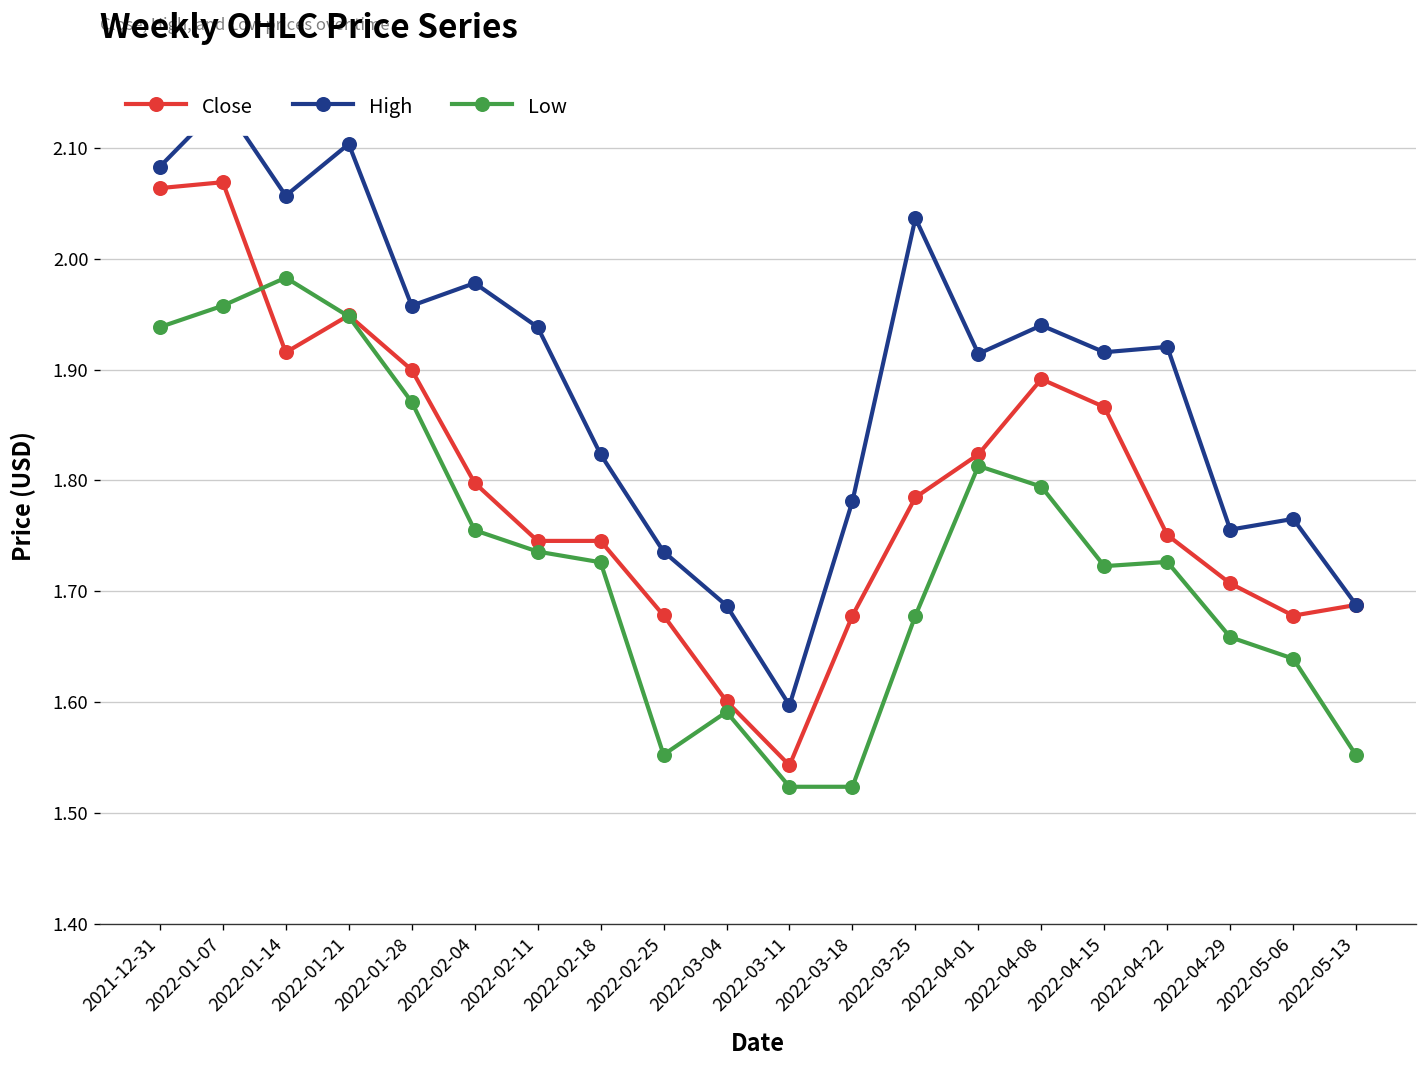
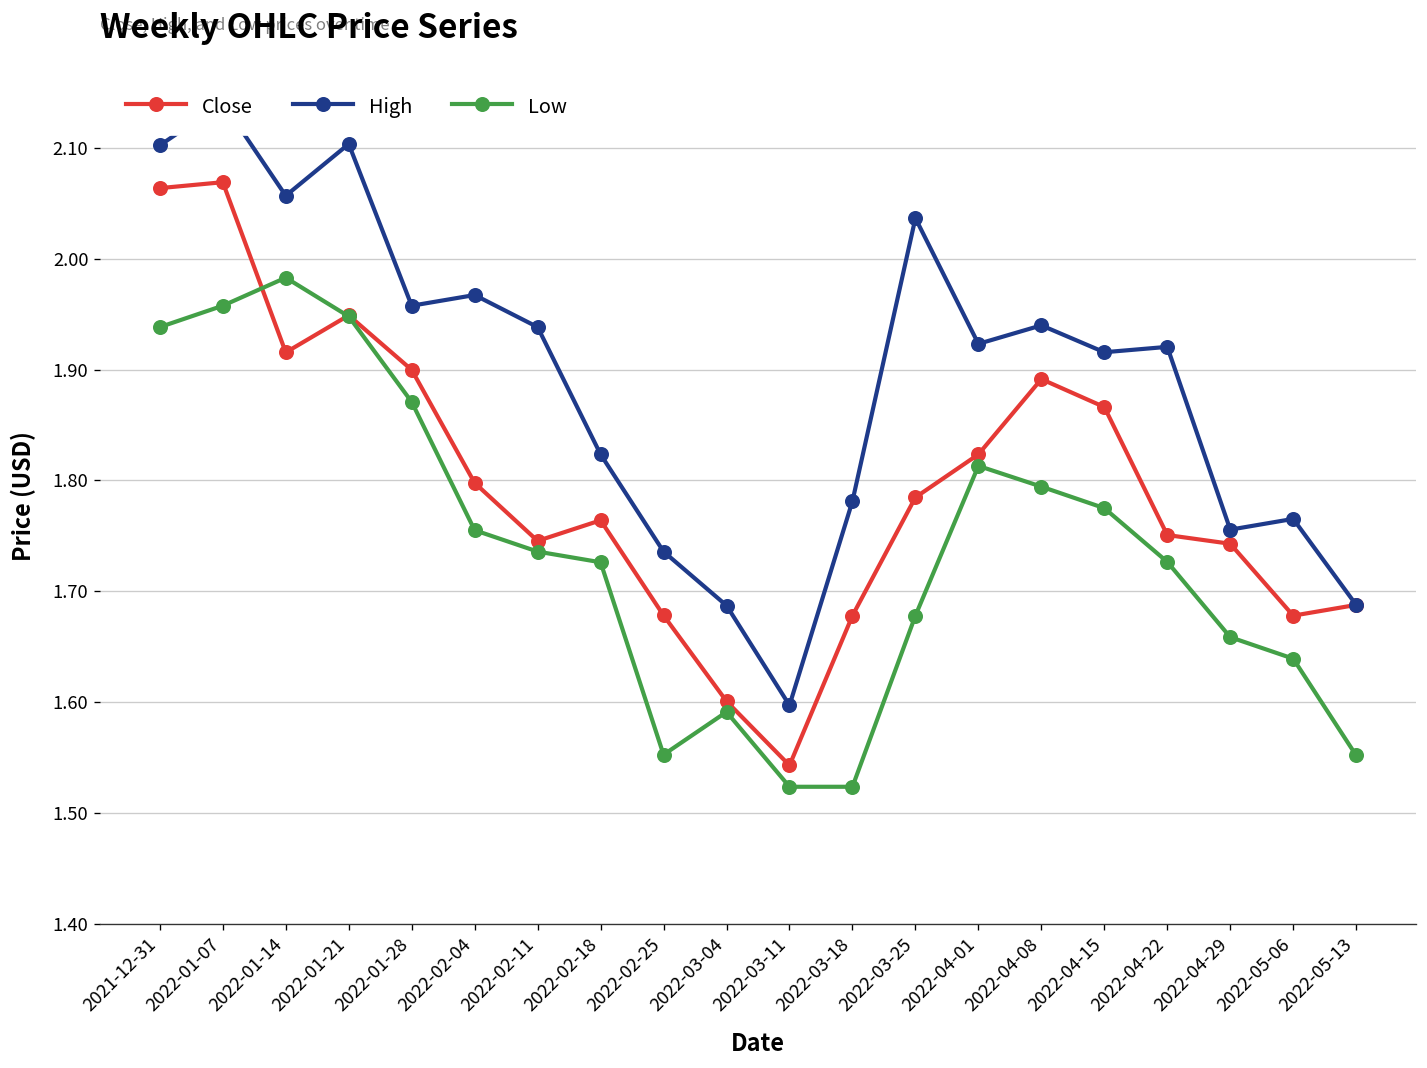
  {
    "Close": {
      "2021-12-31": 2.06,
      "2022-01-07": 2.07,
      "2022-01-14": 1.92,
      "2022-01-28": 1.90,
      "2022-02-04": 1.80,
      "2022-02-11": 1.75,
-     "2022-02-18": 1.75,
+     "2022-02-18": 1.76,
      "2022-02-25": 1.68,
      "2022-03-04": 1.60,
      "2022-03-11": 1.54,
      "2022-03-18": 1.68,
      "2022-03-25": 1.78,
      "2022-04-01": 1.82,
      "2022-04-08": 1.89,
      "2022-04-15": 1.87,
      "2022-04-22": 1.75,
-     "2022-04-29": 1.71,
+     "2022-04-29": 1.74,
      "2022-05-06": 1.68
    },
    "High": {
-     "2021-12-31": 2.08,
+     "2021-12-31": 2.10,
      "2022-01-14": 2.06,
      "2022-01-21": 2.10,
      "2022-01-28": 1.96,
-     "2022-02-04": 1.98,
+     "2022-02-04": 1.97,
      "2022-02-11": 1.94,
      "2022-02-18": 1.82,
      "2022-02-25": 1.74,
      "2022-03-04": 1.69,
      "2022-03-11": 1.60,
      "2022-03-18": 1.78,
      "2022-03-25": 2.04,
-     "2022-04-01": 1.91,
+     "2022-04-01": 1.92,
      "2022-04-08": 1.94,
      "2022-04-15": 1.92,
      "2022-04-22": 1.92,
      "2022-04-29": 1.76,
      "2022-05-06": 1.77
    },
    "Low": {
      "2021-12-31": 1.94,
      "2022-01-07": 1.96,
      "2022-01-14": 1.98,
      "2022-01-28": 1.87,
      "2022-02-04": 1.76,
      "2022-02-11": 1.74,
      "2022-02-18": 1.73,
      "2022-02-25": 1.55,
      "2022-03-04": 1.59,
      "2022-03-11": 1.52,
      "2022-03-18": 1.52,
      "2022-03-25": 1.68,
      "2022-04-01": 1.81,
      "2022-04-08": 1.79,
-     "2022-04-15": 1.72,
+     "2022-04-15": 1.77,
      "2022-04-22": 1.73,
      "2022-04-29": 1.66,
      "2022-05-06": 1.64,
      "2022-05-13": 1.55
    }
  }
